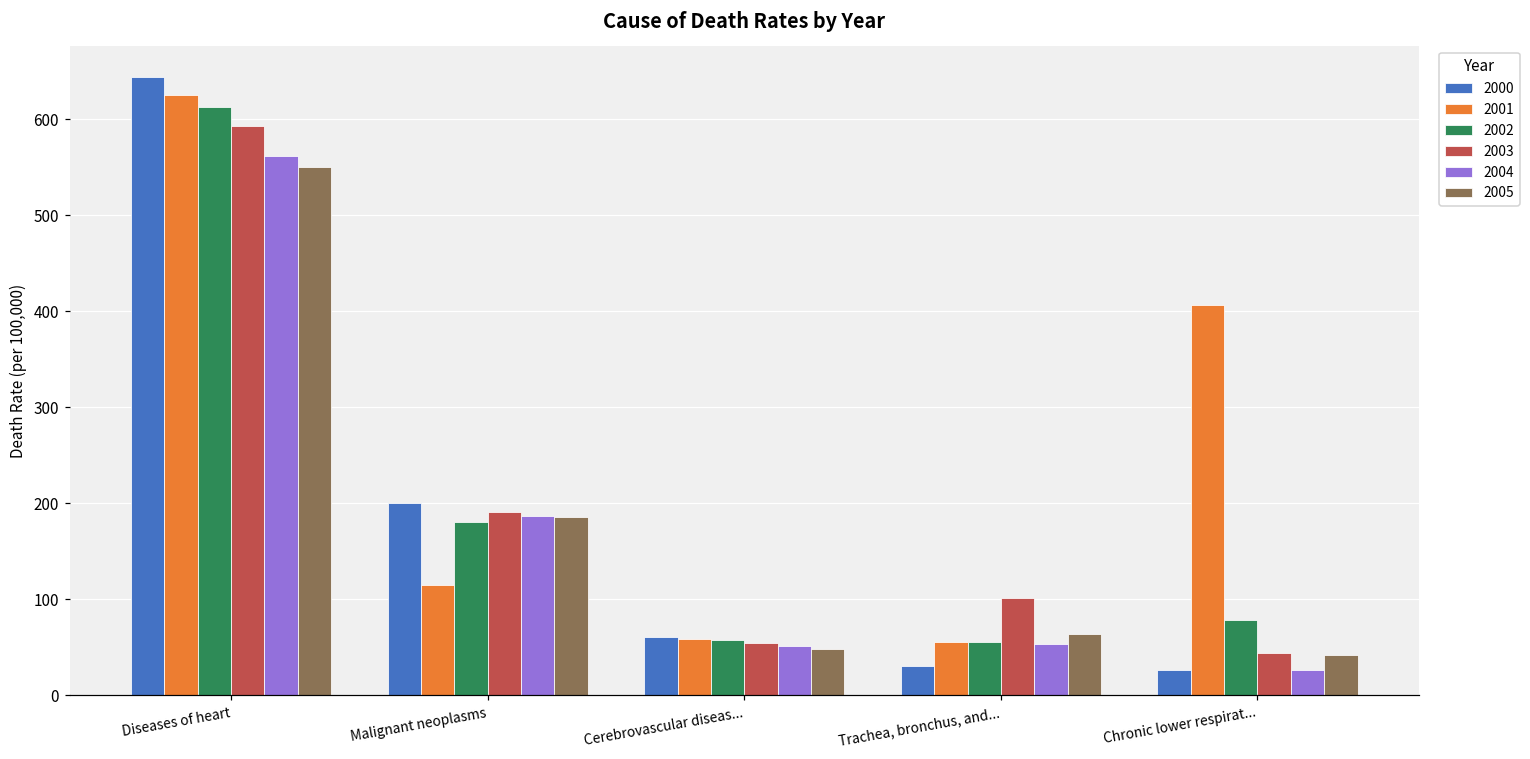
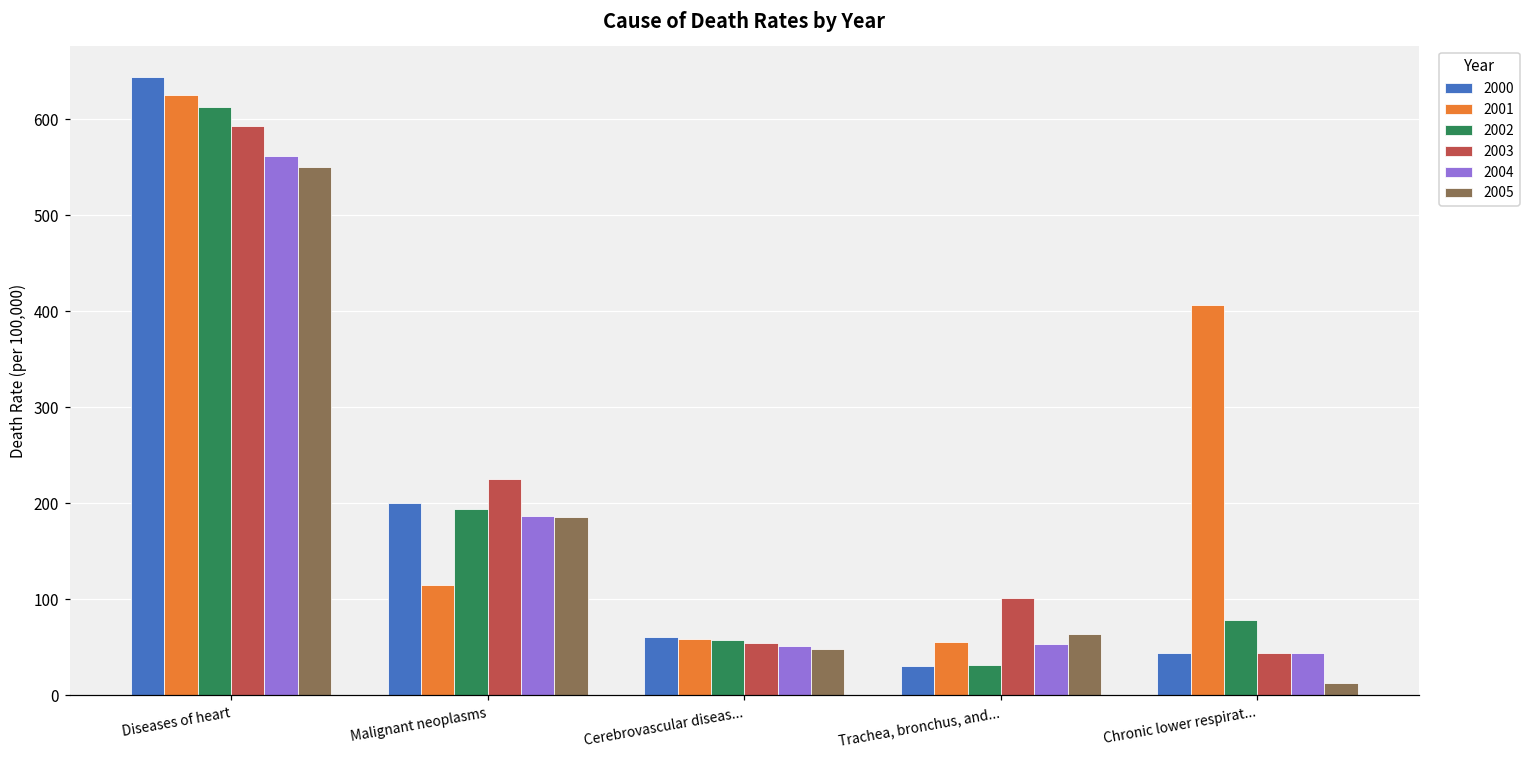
  {
    "2000": {
      "Diseases of heart": 640,
      "Malignant neoplasms": 200,
      "Cerebrovascular diseas...": 60,
      "Trachea, bronchus, and...": 30,
-     "Chronic lower respirat...": 30
+     "Chronic lower respirat...": 40
    },
    "2001": {
      "Diseases of heart": 630,
      "Malignant neoplasms": 110,
      "Cerebrovascular diseas...": 60,
      "Trachea, bronchus, and...": 60,
      "Chronic lower respirat...": 410
    },
    "2002": {
      "Diseases of heart": 610,
-     "Malignant neoplasms": 180,
+     "Malignant neoplasms": 190,
      "Cerebrovascular diseas...": 60,
-     "Trachea, bronchus, and...": 60,
+     "Trachea, bronchus, and...": 30,
      "Chronic lower respirat...": 80
    },
    "2003": {
      "Diseases of heart": 590,
-     "Malignant neoplasms": 190,
+     "Malignant neoplasms": 220,
      "Cerebrovascular diseas...": 50,
      "Trachea, bronchus, and...": 100,
      "Chronic lower respirat...": 40
    },
    "2004": {
      "Diseases of heart": 560,
      "Malignant neoplasms": 190,
      "Cerebrovascular diseas...": 50,
      "Trachea, bronchus, and...": 50,
-     "Chronic lower respirat...": 30
+     "Chronic lower respirat...": 40
    },
    "2005": {
      "Diseases of heart": 550,
      "Malignant neoplasms": 190,
      "Cerebrovascular diseas...": 50,
      "Trachea, bronchus, and...": 60,
-     "Chronic lower respirat...": 40
+     "Chronic lower respirat...": 10
    }
  }
